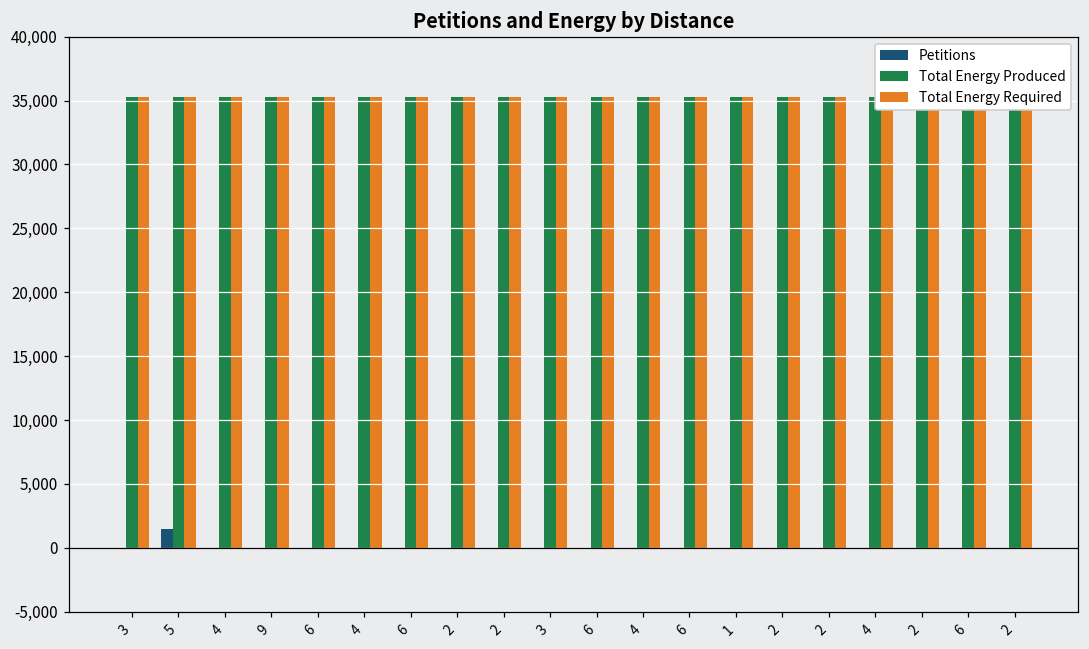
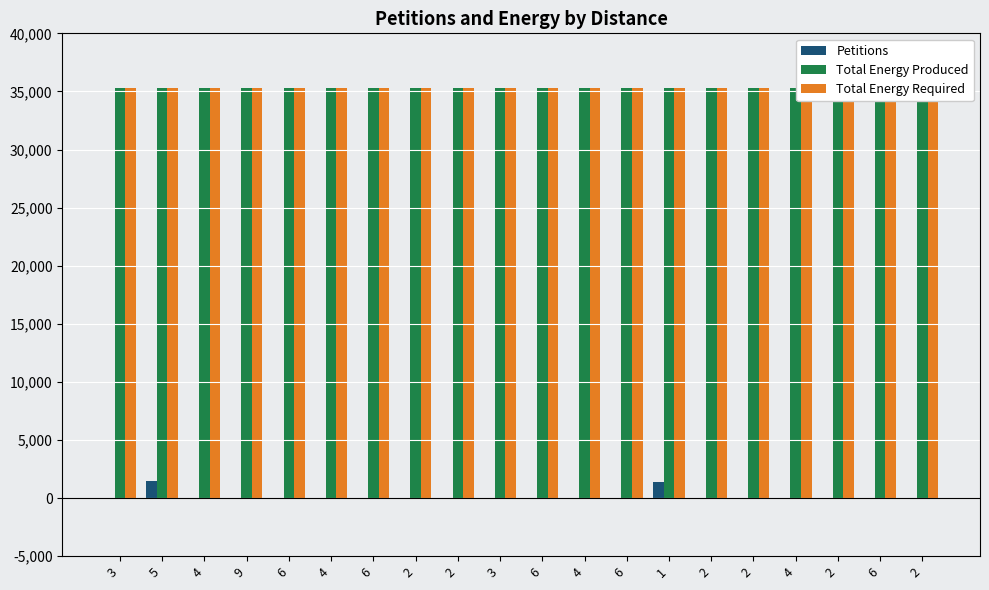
  {
    "Petitions": {
      "5": "1,500",
-     "1": "0"
+     "1": "1,400"
    },
    "Total Energy Produced": {
      "5": "35,300",
      "9": "35,300",
      "1": "35,300"
    },
    "Total Energy Required": {
      "5": "35,300",
      "9": "35,300",
      "1": "35,300"
    }
  }
